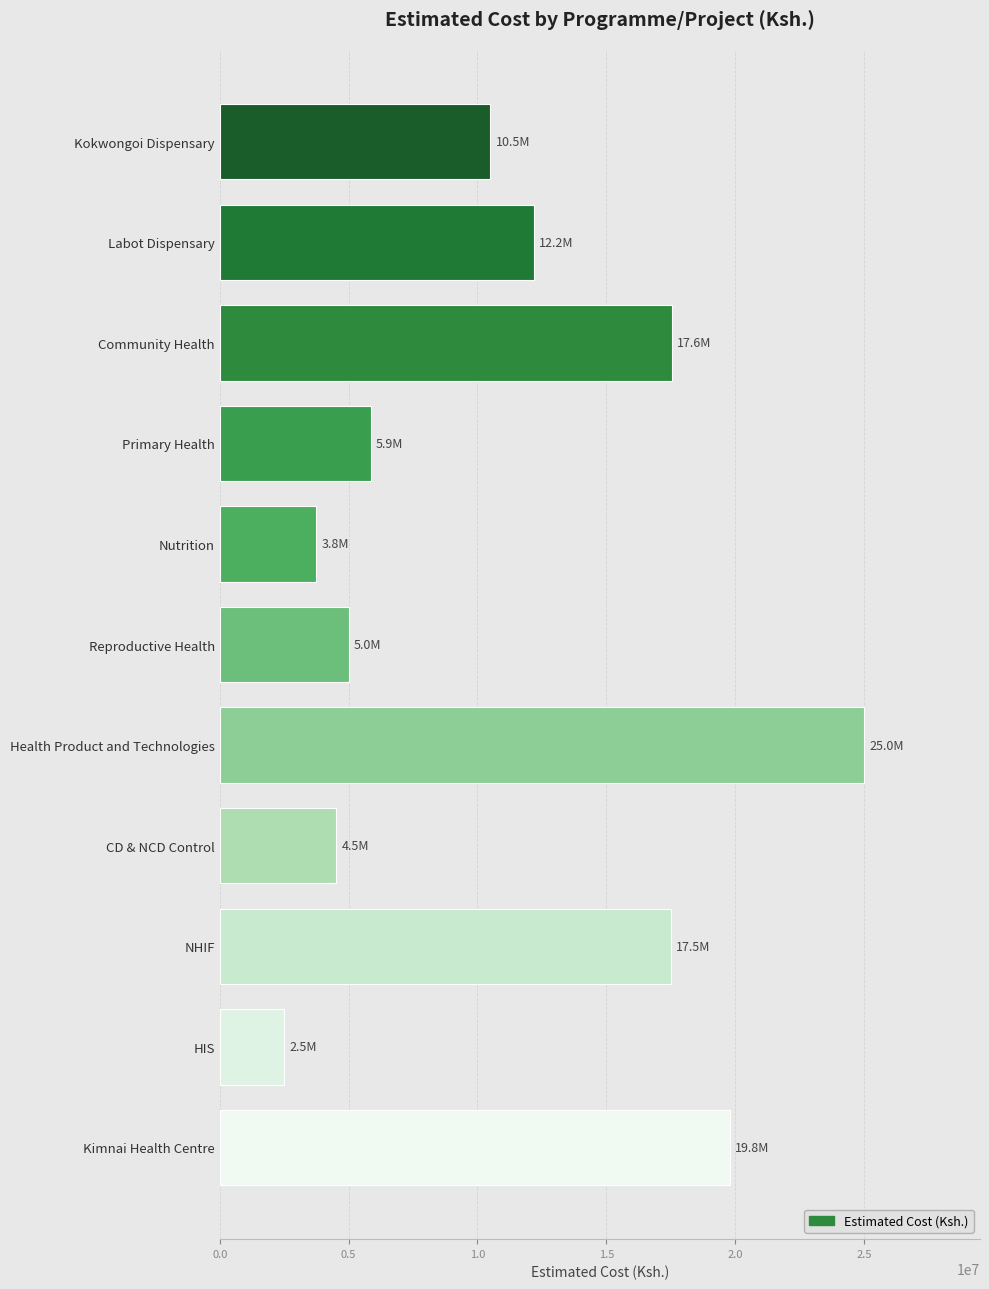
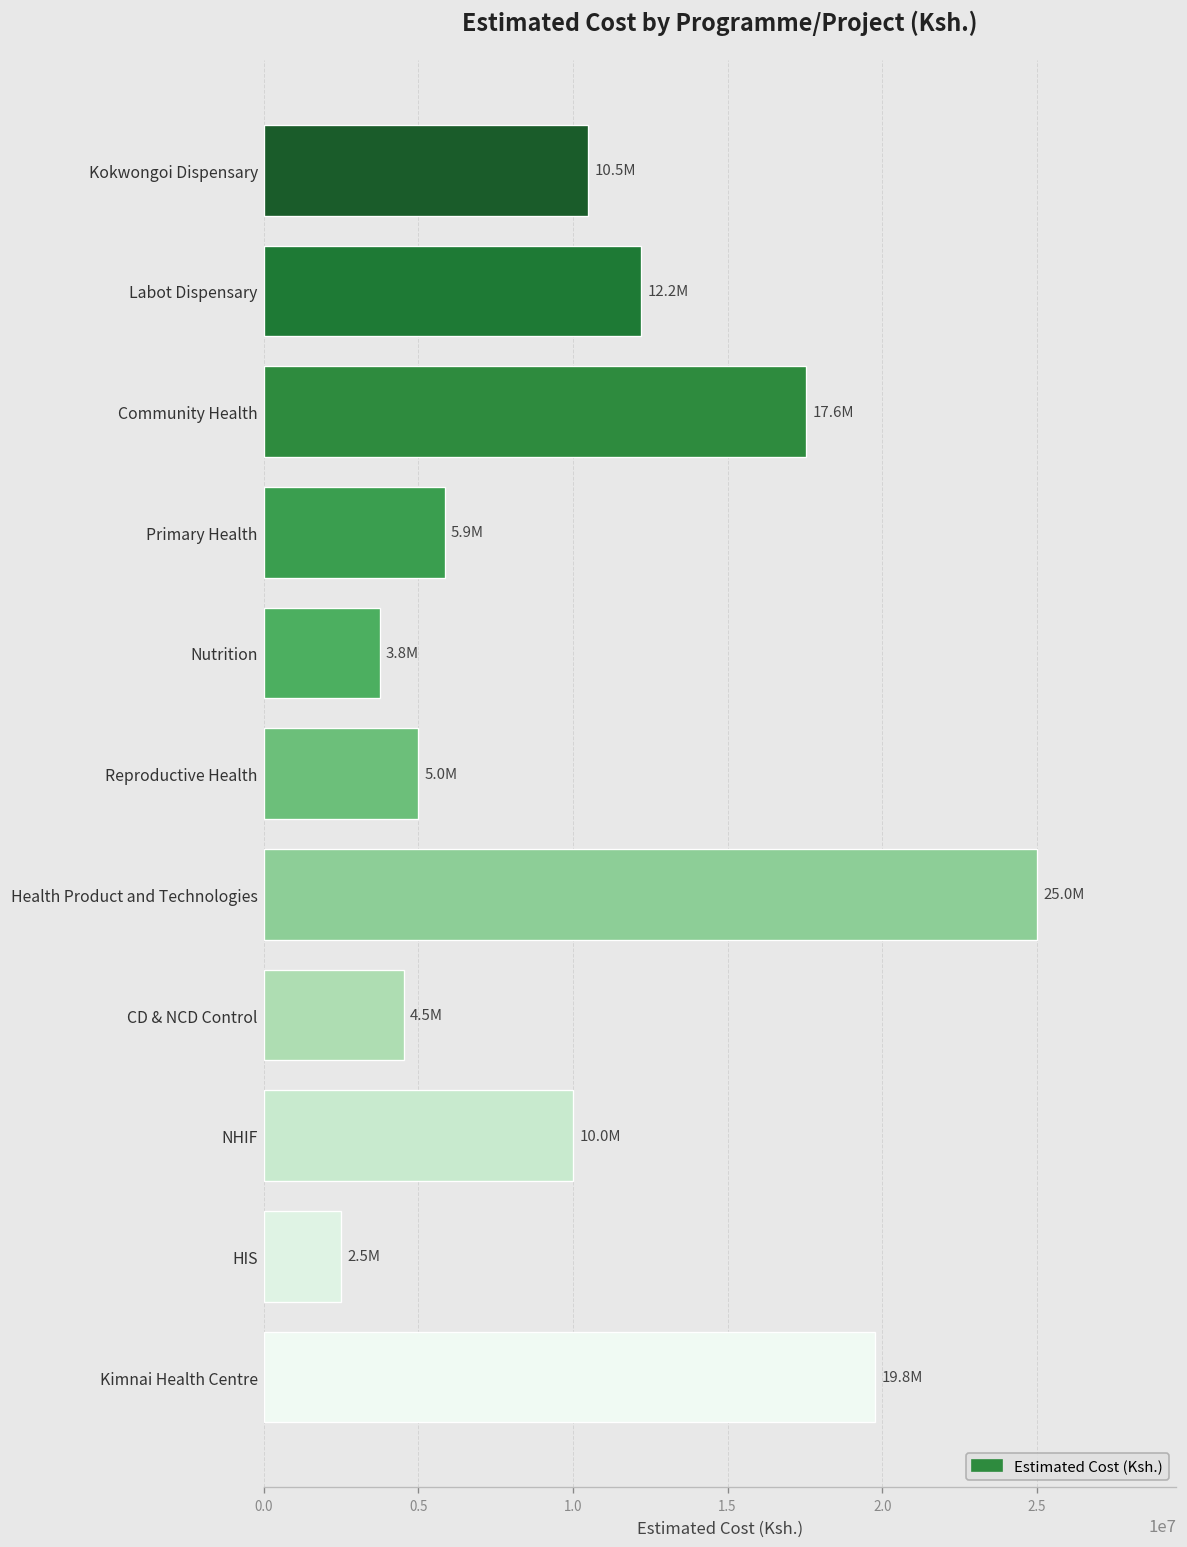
  {
    "Kokwongoi Dispensary": "10.5M",
    "Labot Dispensary": "12.2M",
    "Community Health": "17.6M",
    "Primary Health": "5.9M",
    "Nutrition": "3.8M",
    "Reproductive Health": "5.0M",
    "Health Product and Technologies": "25.0M",
    "CD & NCD Control": "4.5M",
-   "NHIF": "17.5M",
+   "NHIF": "10.0M",
    "HIS": "2.5M",
    "Kimnai Health Centre": "19.8M"
  }
